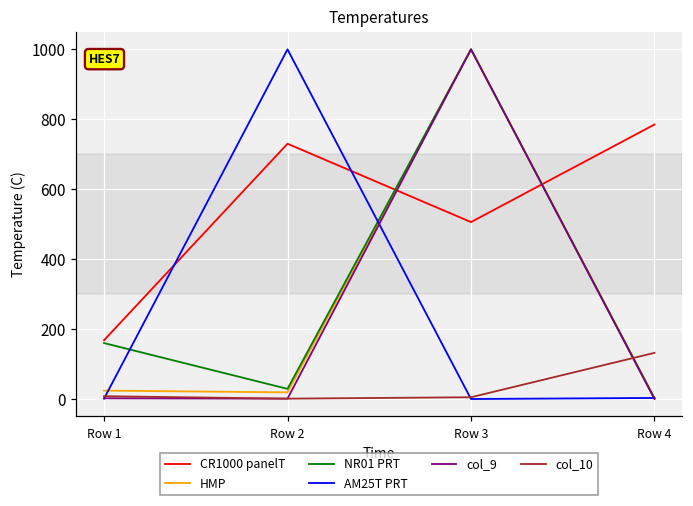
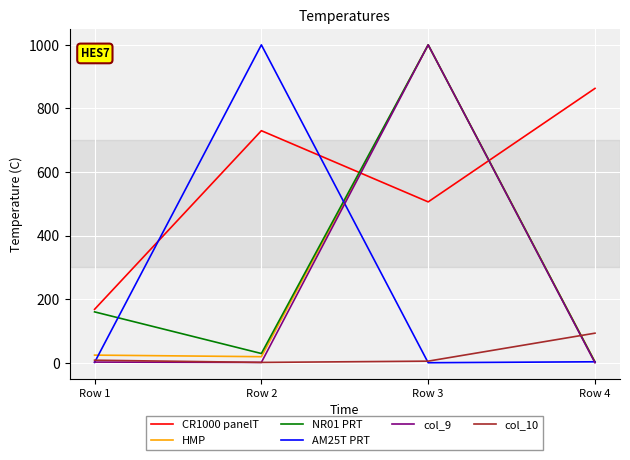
  {
    "CR1000 panelT": {
      "Row 2": 730,
      "Row 3": 510,
-     "Row 4": 790
+     "Row 4": 860
    },
    "HMP": {
      "Row 1": 20,
      "Row 2": 20
    },
    "NR01 PRT": {
      "Row 2": 30
    },
    "AM25T PRT": {
      "Row 2": 1000
    },
    "col_10": {
-     "Row 4": 130
+     "Row 4": 90
    }
  }
